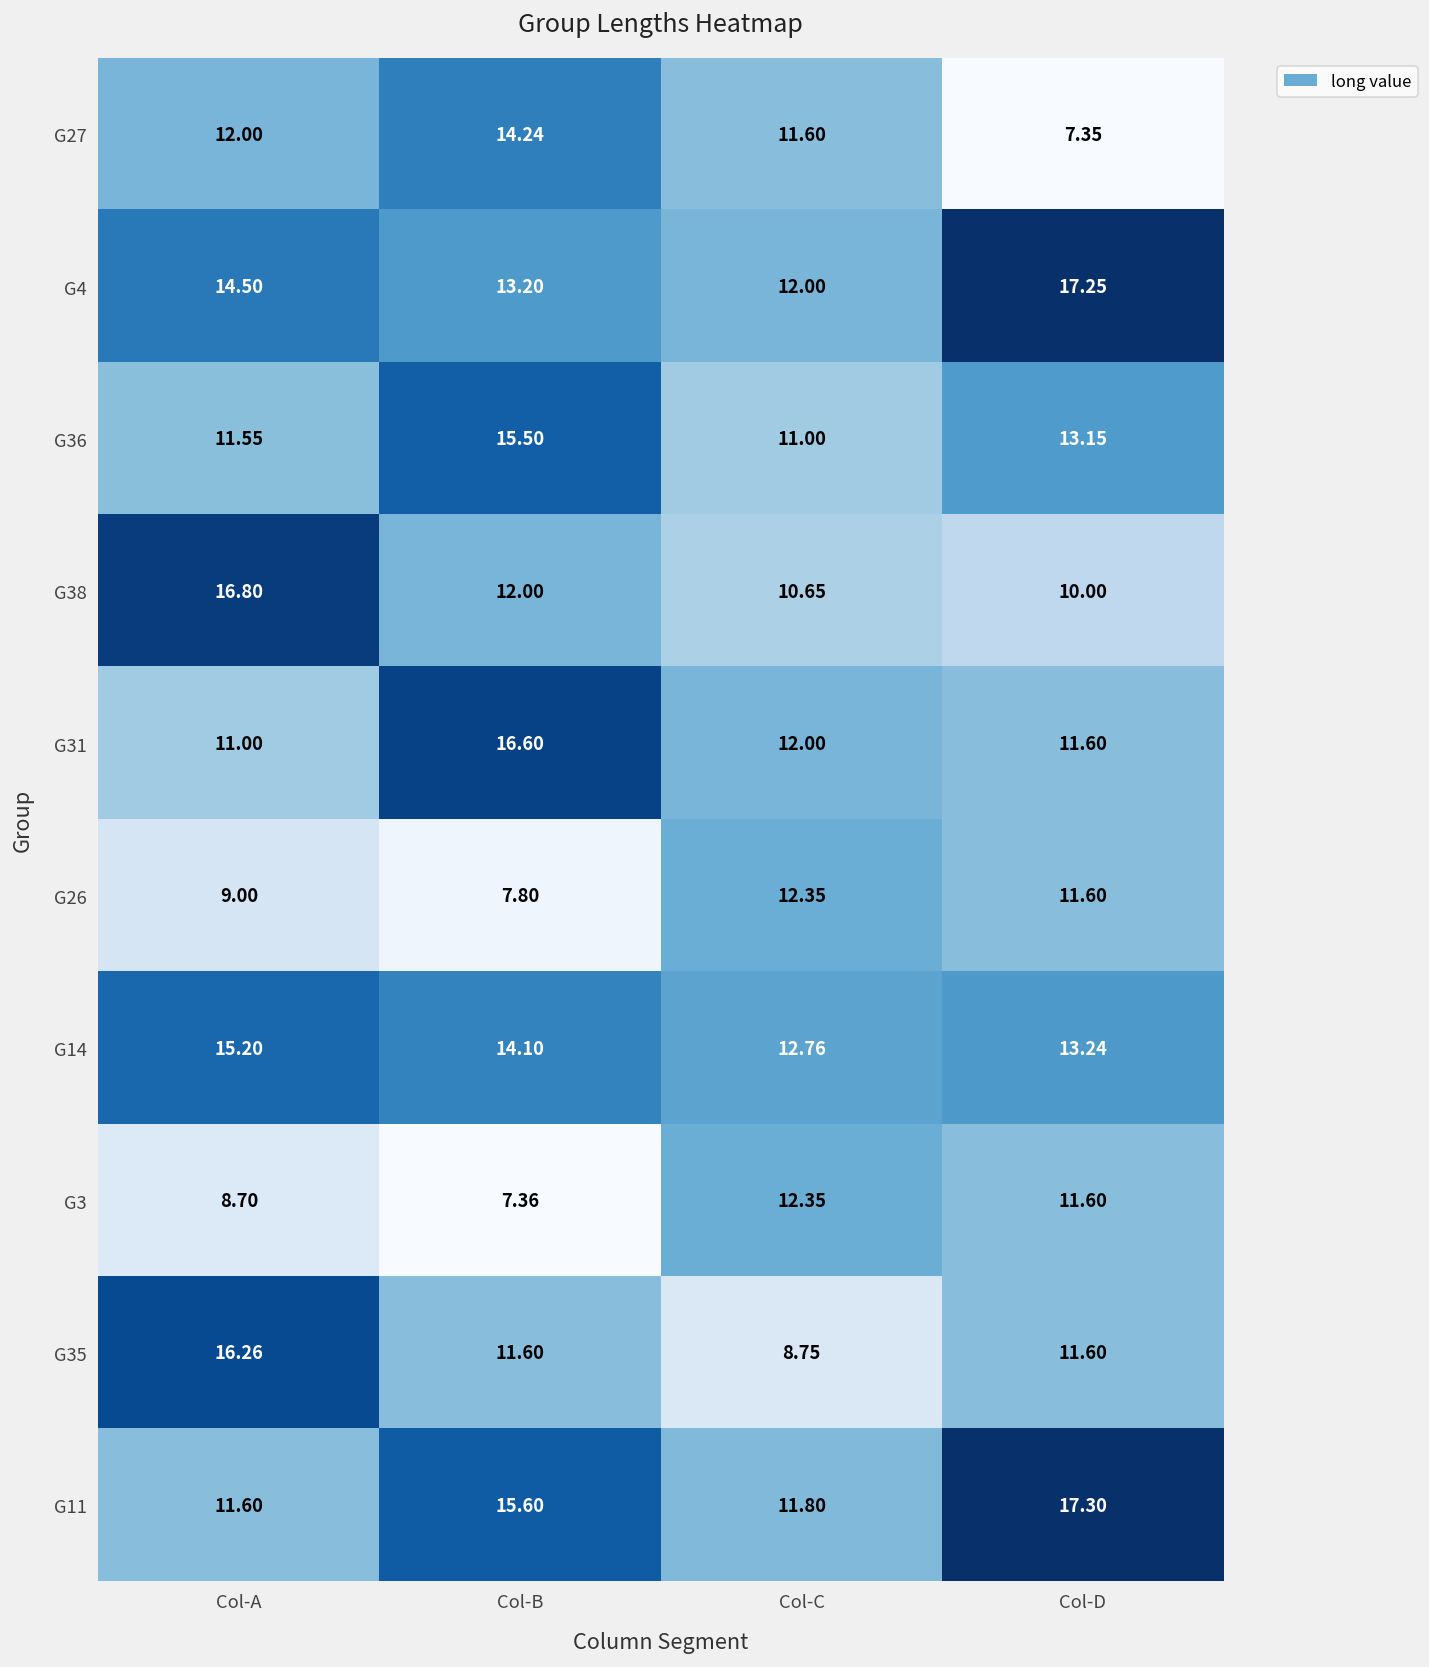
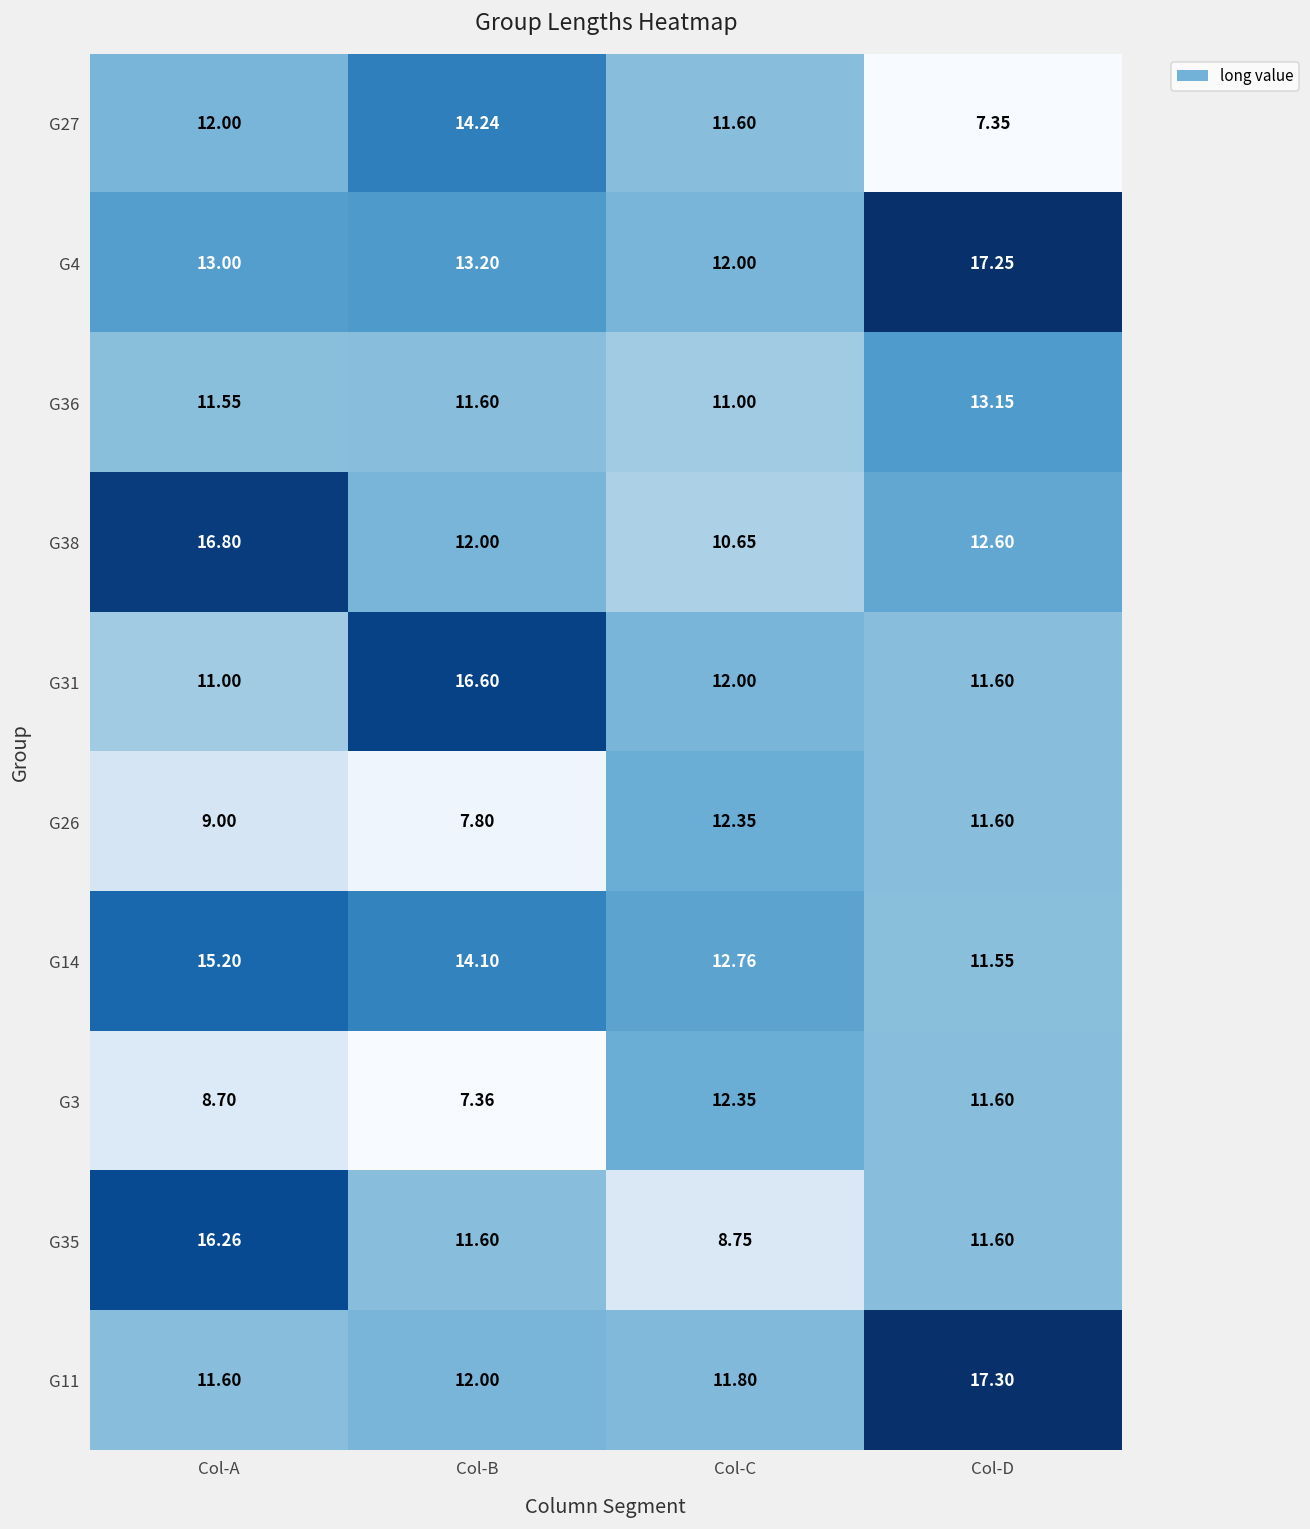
  {
    "G27": {
      "Col-A": 12.00,
      "Col-B": 14.24,
      "Col-C": 11.60,
      "Col-D": 7.35
    },
    "G4": {
-     "Col-A": 14.50,
+     "Col-A": 13.00,
      "Col-B": 13.20,
      "Col-C": 12.00,
      "Col-D": 17.25
    },
    "G36": {
      "Col-A": 11.55,
-     "Col-B": 15.50,
+     "Col-B": 11.60,
      "Col-C": 11.00,
      "Col-D": 13.15
    },
    "G38": {
      "Col-A": 16.80,
      "Col-B": 12.00,
      "Col-C": 10.65,
-     "Col-D": 10.00
+     "Col-D": 12.60
    },
    "G31": {
      "Col-A": 11.00,
      "Col-B": 16.60,
      "Col-C": 12.00,
      "Col-D": 11.60
    },
    "G26": {
      "Col-A": 9.00,
      "Col-B": 7.80,
      "Col-C": 12.35,
      "Col-D": 11.60
    },
    "G14": {
      "Col-A": 15.20,
      "Col-B": 14.10,
      "Col-C": 12.76,
-     "Col-D": 13.24
+     "Col-D": 11.55
    },
    "G3": {
      "Col-A": 8.70,
      "Col-B": 7.36,
      "Col-C": 12.35,
      "Col-D": 11.60
    },
    "G35": {
      "Col-A": 16.26,
      "Col-B": 11.60,
      "Col-C": 8.75,
      "Col-D": 11.60
    },
    "G11": {
      "Col-A": 11.60,
-     "Col-B": 15.60,
+     "Col-B": 12.00,
      "Col-C": 11.80,
      "Col-D": 17.30
    }
  }
